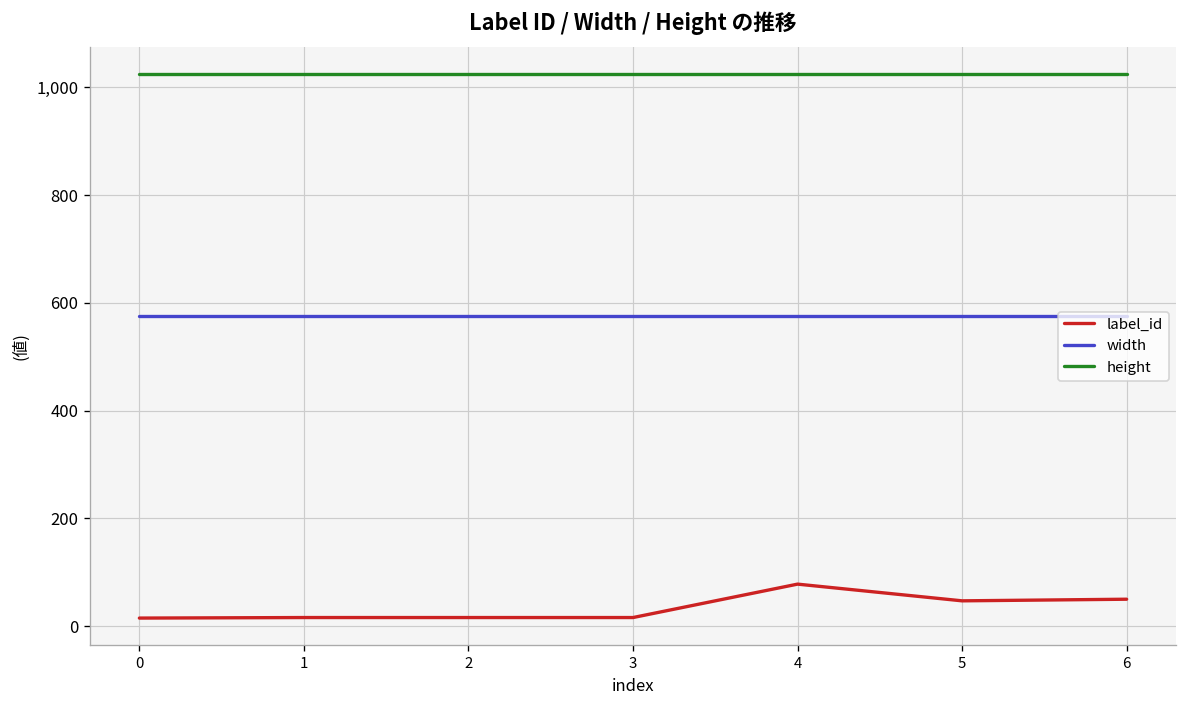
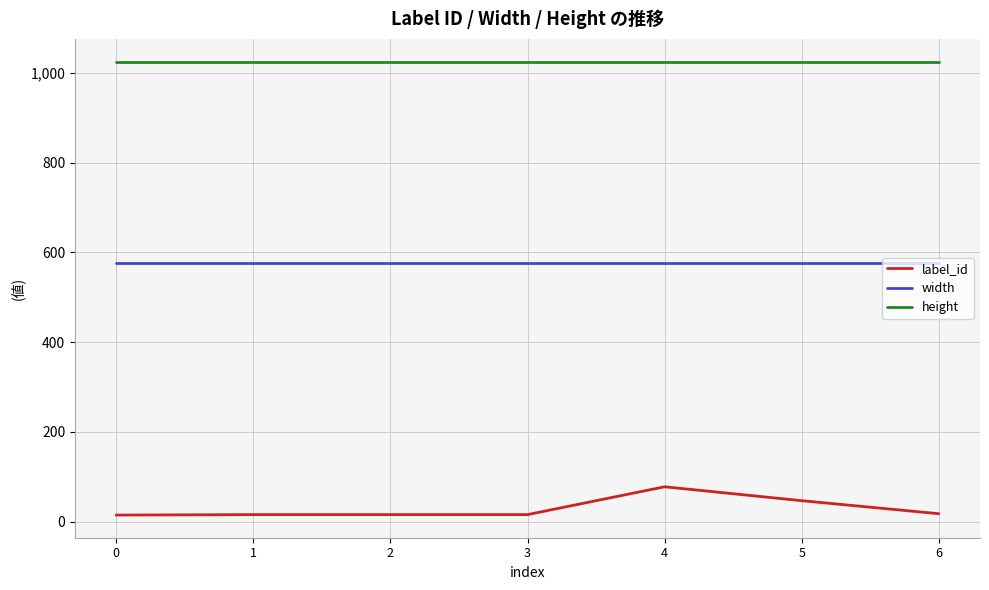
  {
    "label_id": {
      "0": "20",
      "1": "20",
      "2": "20",
      "3": "20",
      "4": "80",
      "5": "50",
-     "6": "50"
+     "6": "20"
    },
    "width": {
      "0": "580",
      "1": "580",
      "2": "580",
      "3": "580",
      "4": "580",
      "5": "580"
    },
    "height": {
      "0": "1,020",
      "1": "1,020",
      "2": "1,020",
      "3": "1,020",
      "4": "1,020",
      "5": "1,020",
      "6": "1,020"
    }
  }
